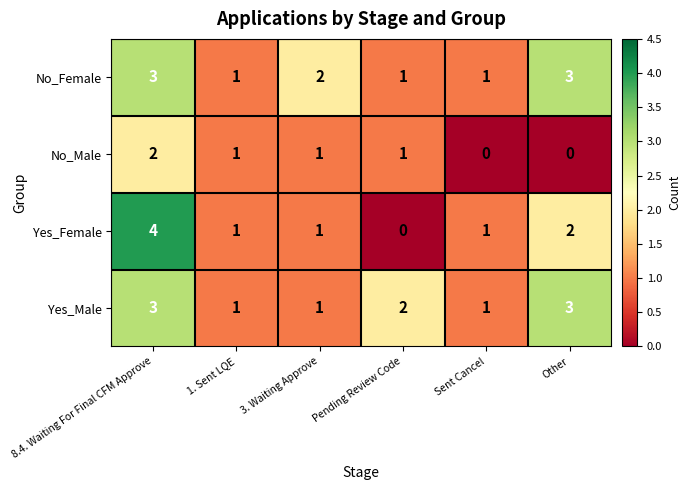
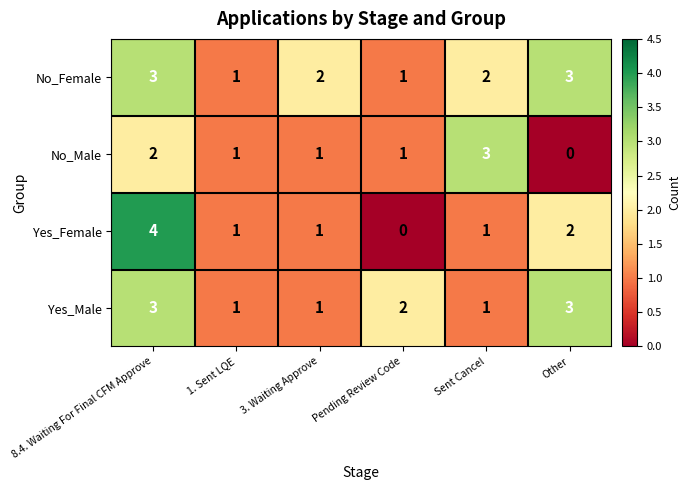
  {
    "No_Female": {
      "8.4. Waiting For Final CFM Approve": 3,
      "1. Sent LQE": 1,
      "3. Waiting Approve": 2,
      "Pending Review Code": 1,
-     "Sent Cancel": 1,
+     "Sent Cancel": 2,
      "Other": 3
    },
    "No_Male": {
      "8.4. Waiting For Final CFM Approve": 2,
      "1. Sent LQE": 1,
      "3. Waiting Approve": 1,
      "Pending Review Code": 1,
-     "Sent Cancel": 0,
+     "Sent Cancel": 3,
      "Other": 0
    },
    "Yes_Female": {
      "8.4. Waiting For Final CFM Approve": 4,
      "1. Sent LQE": 1,
      "3. Waiting Approve": 1,
      "Pending Review Code": 0,
      "Sent Cancel": 1,
      "Other": 2
    },
    "Yes_Male": {
      "8.4. Waiting For Final CFM Approve": 3,
      "1. Sent LQE": 1,
      "3. Waiting Approve": 1,
      "Pending Review Code": 2,
      "Sent Cancel": 1,
      "Other": 3
    }
  }
